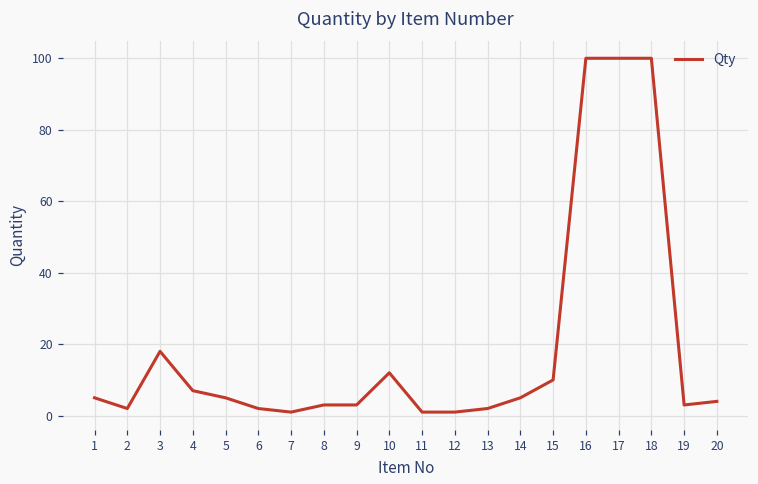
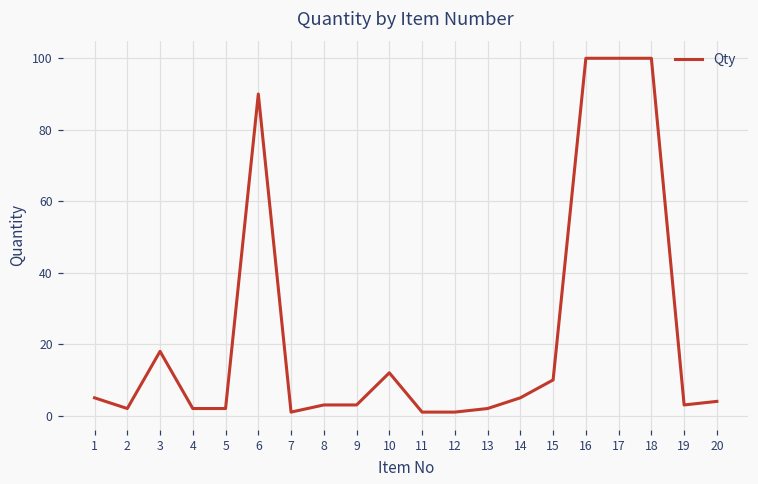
  {
    "1": 5,
    "2": 2,
    "3": 18,
-   "4": 7,
-   "5": 5,
-   "6": 2,
+   "4": 2,
+   "5": 2,
+   "6": 90,
    "7": 1,
    "8": 3,
    "9": 3,
    "10": 12,
    "11": 1,
    "12": 1,
    "13": 2,
    "14": 5,
    "15": 10,
    "16": 100,
    "17": 100,
    "18": 100,
    "19": 3,
    "20": 4
  }
